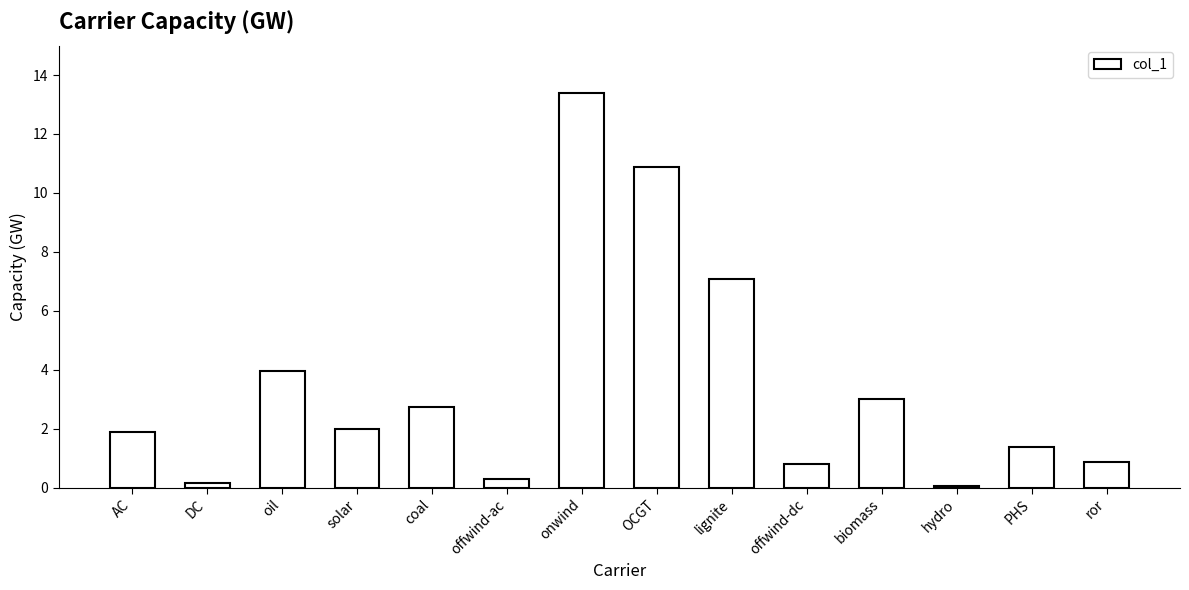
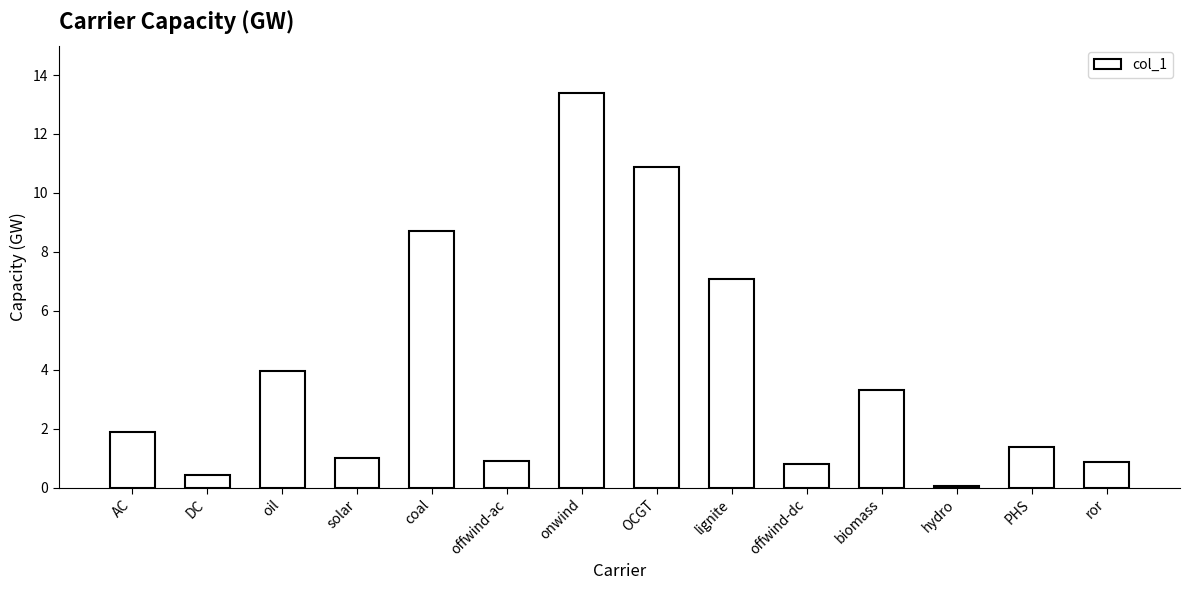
  {
    "AC": 1.9,
-   "DC": 0.2,
+   "DC": 0.4,
    "oil": 4.0,
-   "solar": 2.0,
-   "coal": 2.8,
-   "offwind-ac": 0.3,
+   "solar": 1.0,
+   "coal": 8.7,
+   "offwind-ac": 0.9,
    "onwind": 13.4,
    "OCGT": 10.9,
    "lignite": 7.1,
    "offwind-dc": 0.8,
-   "biomass": 3.0,
+   "biomass": 3.3,
    "PHS": 1.4,
    "ror": 0.9
  }
